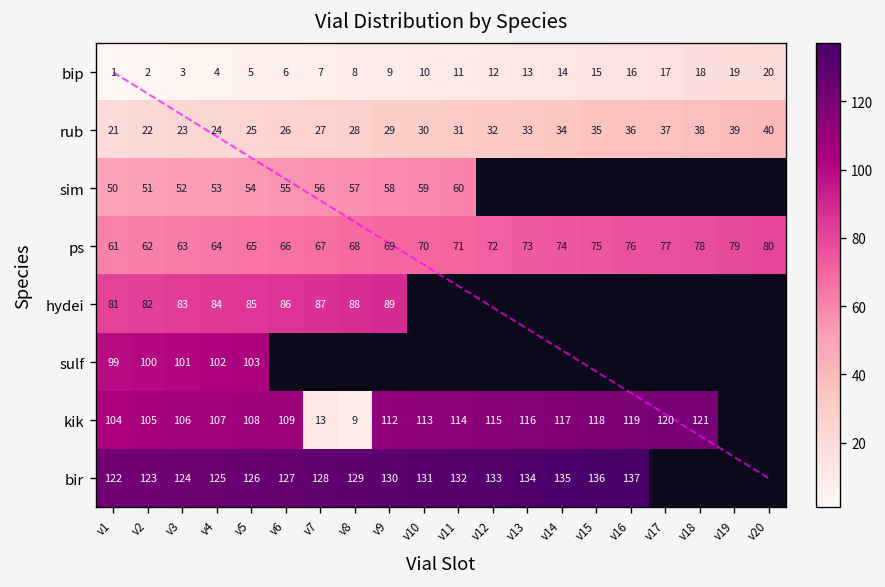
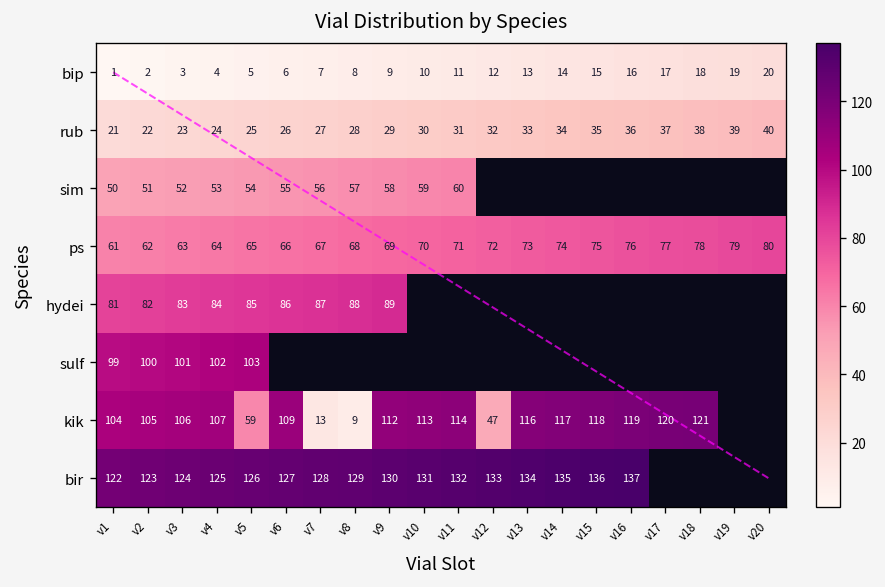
  {
    "bip": {
      "v2": 2,
      "v3": 3,
      "v4": 4,
      "v5": 5,
      "v6": 6,
      "v7": 7,
      "v8": 8,
      "v9": 9,
      "v10": 10,
      "v11": 11,
      "v12": 12,
      "v13": 13,
      "v14": 14,
      "v15": 15,
      "v16": 16,
      "v17": 17,
      "v18": 18,
      "v19": 19,
      "v20": 20
    },
    "rub": {
      "v1": 21,
      "v2": 22,
      "v3": 23,
      "v4": 24,
      "v5": 25,
      "v6": 26,
      "v7": 27,
      "v8": 28,
      "v9": 29,
      "v10": 30,
      "v11": 31,
      "v12": 32,
      "v13": 33,
      "v14": 34,
      "v15": 35,
      "v16": 36,
      "v17": 37,
      "v18": 38,
      "v19": 39,
      "v20": 40
    },
    "sim": {
      "v1": 50,
      "v2": 51,
      "v3": 52,
      "v4": 53,
      "v5": 54,
      "v6": 55,
      "v7": 56,
      "v8": 57,
      "v9": 58,
      "v10": 59,
      "v11": 60
    },
    "ps": {
      "v1": 61,
      "v2": 62,
      "v3": 63,
      "v4": 64,
      "v5": 65,
      "v6": 66,
      "v7": 67,
      "v8": 68,
      "v9": 69,
      "v10": 70,
      "v11": 71,
      "v12": 72,
      "v13": 73,
      "v14": 74,
      "v15": 75,
      "v16": 76,
      "v17": 77,
      "v18": 78,
      "v19": 79,
      "v20": 80
    },
    "hydei": {
      "v1": 81,
      "v2": 82,
      "v3": 83,
      "v4": 84,
      "v5": 85,
      "v6": 86,
      "v7": 87,
      "v8": 88,
      "v9": 89
    },
    "sulf": {
      "v1": 99,
      "v2": 100,
      "v3": 101,
      "v4": 102,
      "v5": 103
    },
    "kik": {
      "v1": 104,
      "v2": 105,
      "v3": 106,
      "v4": 107,
-     "v5": 108,
+     "v5": 59,
      "v6": 109,
      "v7": 13,
      "v8": 9,
      "v9": 112,
      "v10": 113,
      "v11": 114,
-     "v12": 115,
+     "v12": 47,
      "v13": 116,
      "v14": 117,
      "v15": 118,
      "v16": 119,
      "v17": 120,
      "v18": 121
    },
    "bir": {
      "v1": 122,
      "v2": 123,
      "v3": 124,
      "v4": 125,
      "v5": 126,
      "v6": 127,
      "v7": 128,
      "v8": 129,
      "v9": 130,
      "v10": 131,
      "v11": 132,
      "v12": 133,
      "v13": 134,
      "v14": 135,
      "v15": 136,
      "v16": 137
    }
  }
